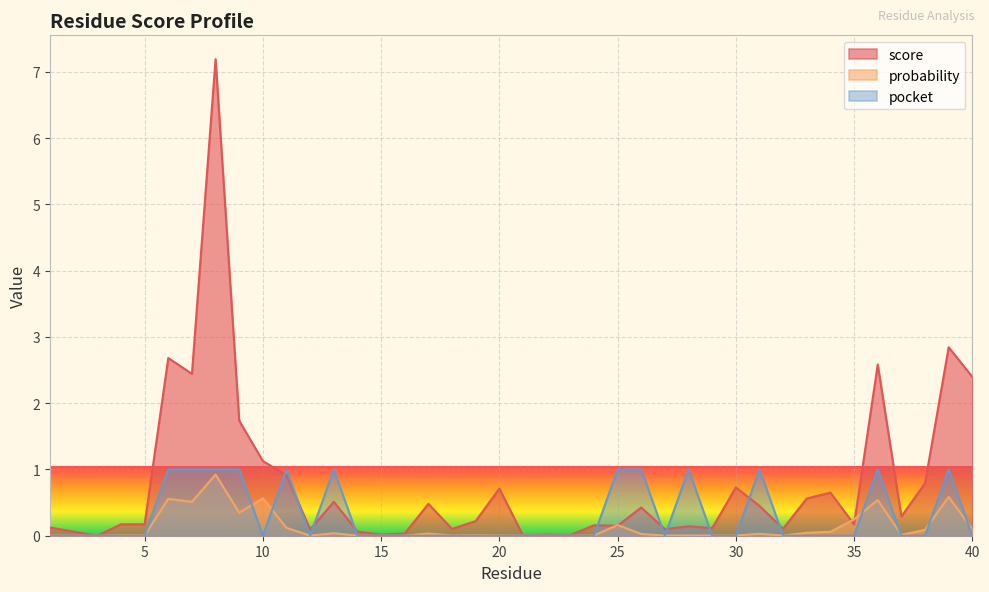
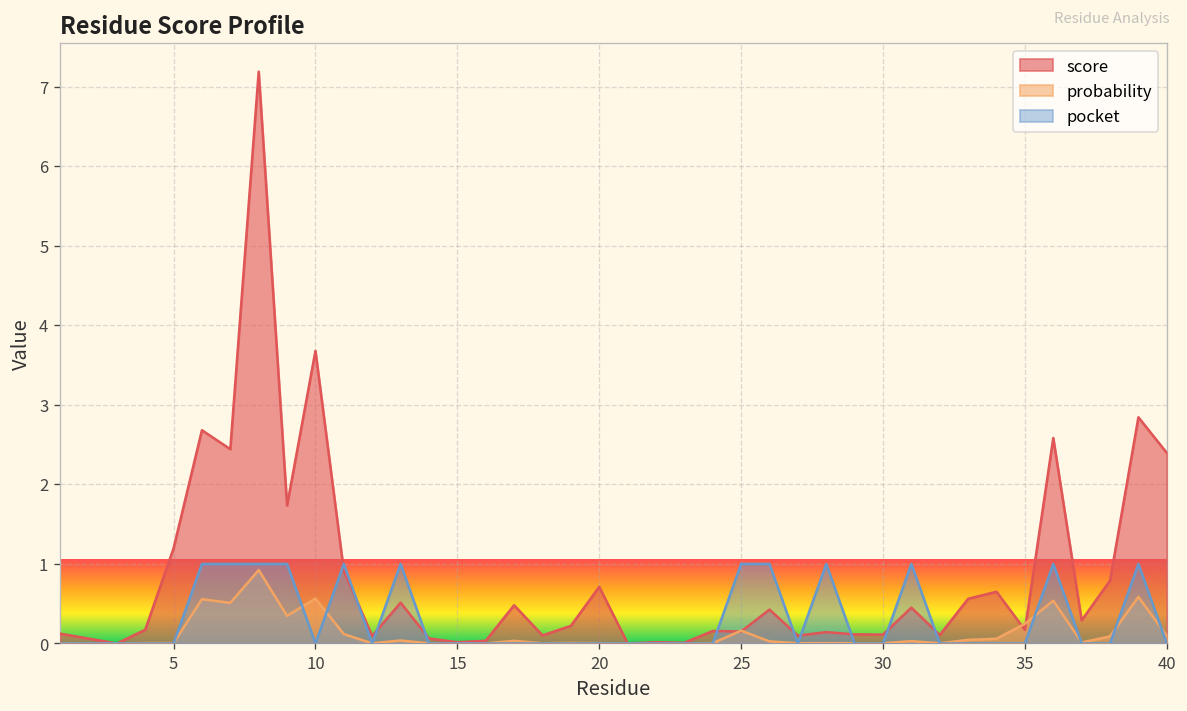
  {
    "score": {
-     "5": 0.2,
-     "10": 1.1,
+     "5": 1.2,
+     "10": 3.7,
      "20": 0.7,
-     "30": 0.7,
+     "30": 0.1,
      "35": 0.2,
      "40": 2.4
    },
    "probability": {
      "10": 0.6,
      "35": 0.2,
      "40": 0.1
    },
    "pocket": {
      "10": 0.0,
      "25": 1.0,
      "35": 0.0,
      "40": 0.0
    }
  }
